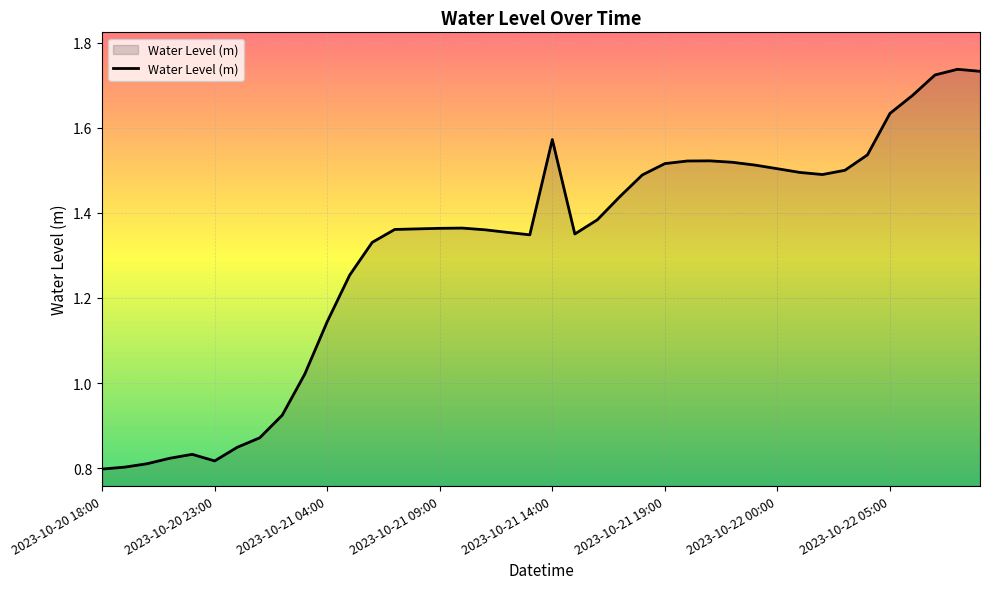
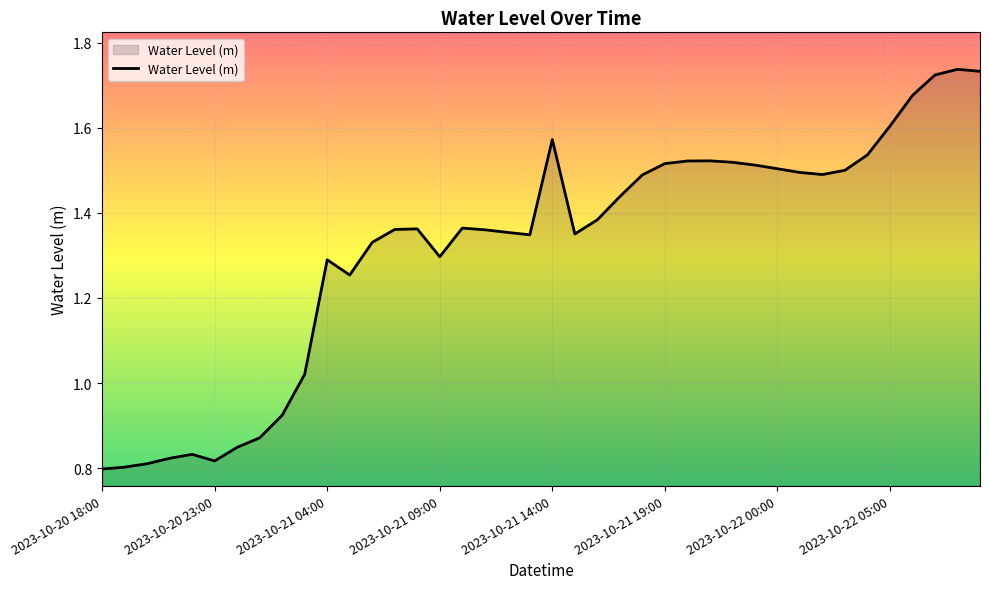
  {
    "2023-10-20 18:00": 0.80,
    "2023-10-20 23:00": 0.82,
-   "2023-10-21 04:00": 1.14,
-   "2023-10-21 09:00": 1.36,
+   "2023-10-21 04:00": 1.29,
+   "2023-10-21 09:00": 1.30,
    "2023-10-21 14:00": 1.57,
    "2023-10-21 19:00": 1.52,
    "2023-10-22 00:00": 1.50,
-   "2023-10-22 05:00": 1.63
+   "2023-10-22 05:00": 1.60
  }
